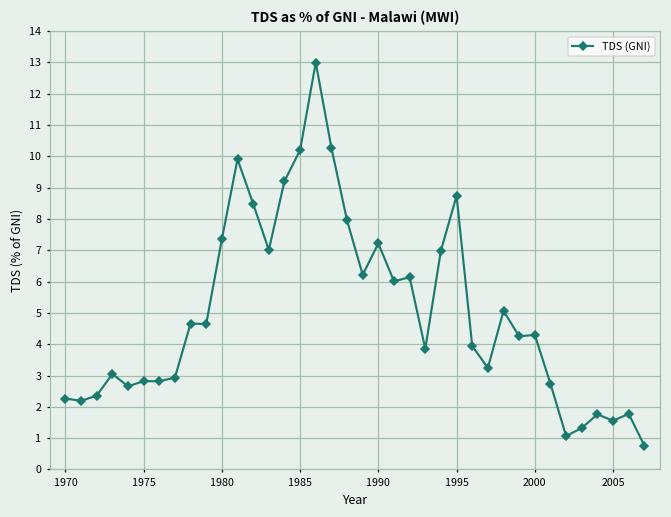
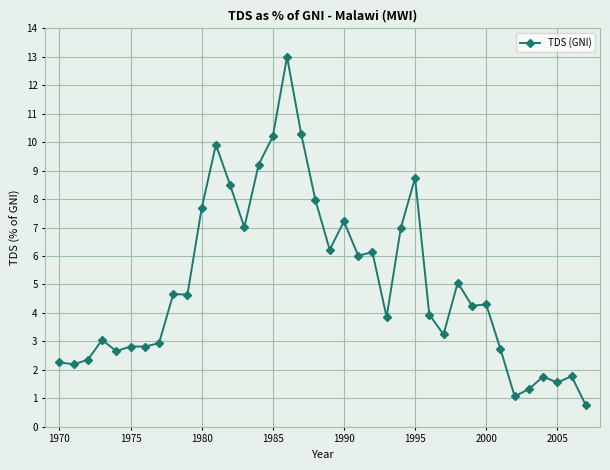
  {
    "1970": 2.3,
    "1975": 2.8,
-   "1980": 7.4,
+   "1980": 7.7,
    "1985": 10.2,
    "1990": 7.2,
    "1995": 8.7,
    "2000": 4.3,
    "2005": 1.6
  }
